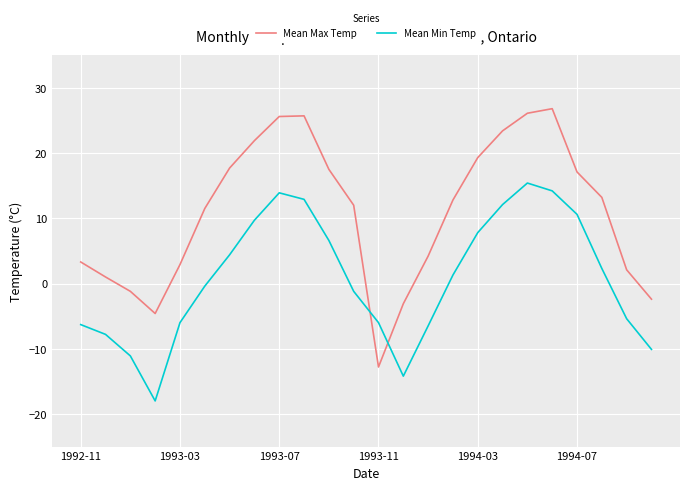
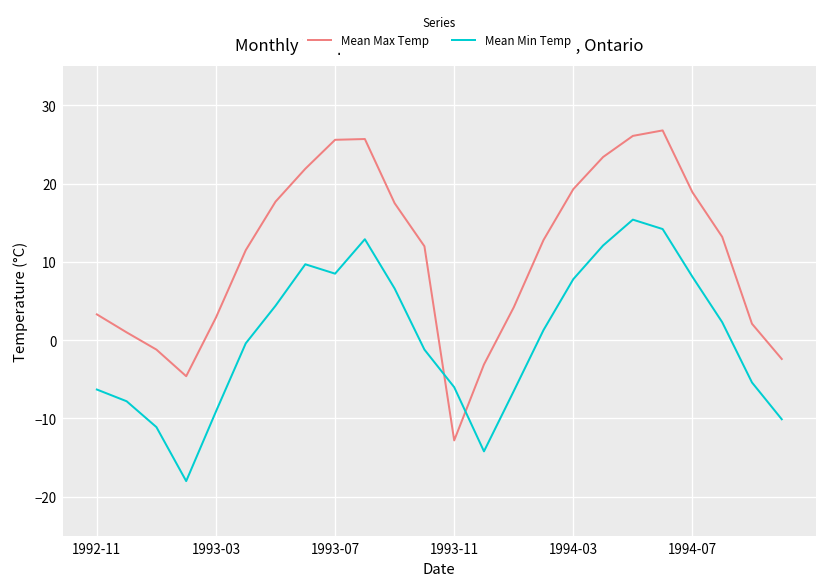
  {
    "Mean Max Temp": {
      "1992-11": 3,
      "1993-03": 3,
      "1993-07": 26,
      "1993-11": -13,
      "1994-03": 19,
-     "1994-07": 17
+     "1994-07": 19
    },
    "Mean Min Temp": {
      "1992-11": -6,
-     "1993-03": -6,
-     "1993-07": 14,
+     "1993-03": -9,
+     "1993-07": 9,
      "1993-11": -6,
      "1994-03": 8,
-     "1994-07": 11
+     "1994-07": 8
    }
  }
